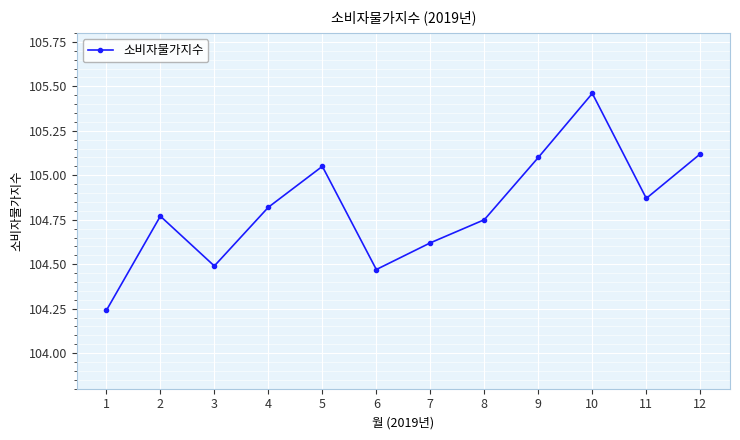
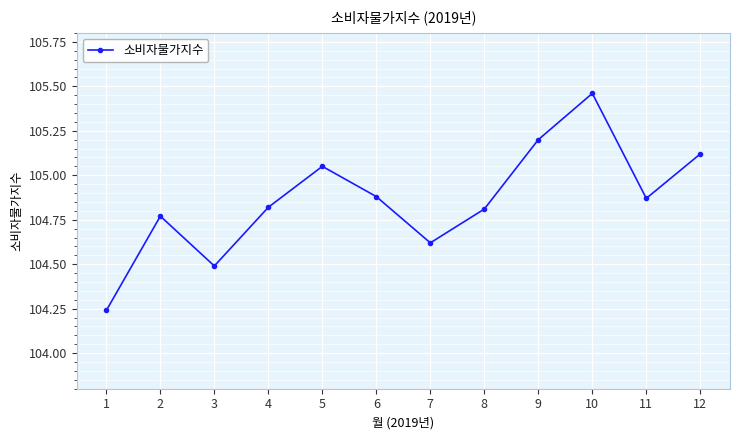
  {
    "1": 104.24,
    "2": 104.77,
    "3": 104.49,
    "4": 104.82,
    "5": 105.05,
-   "6": 104.47,
+   "6": 104.88,
    "7": 104.62,
-   "8": 104.75,
-   "9": 105.1,
+   "8": 104.81,
+   "9": 105.2,
    "10": 105.46,
    "11": 104.87,
    "12": 105.12
  }
